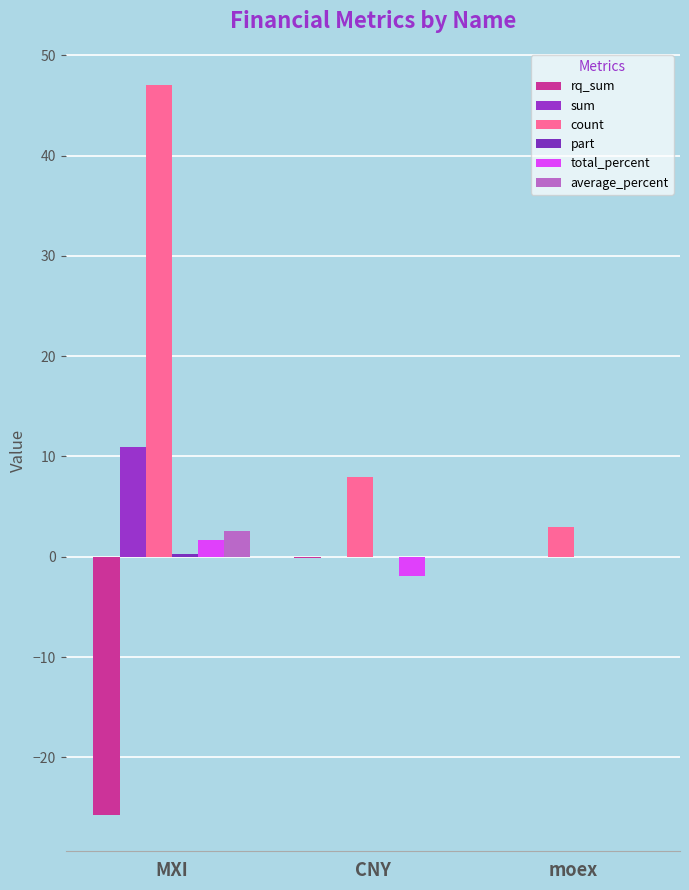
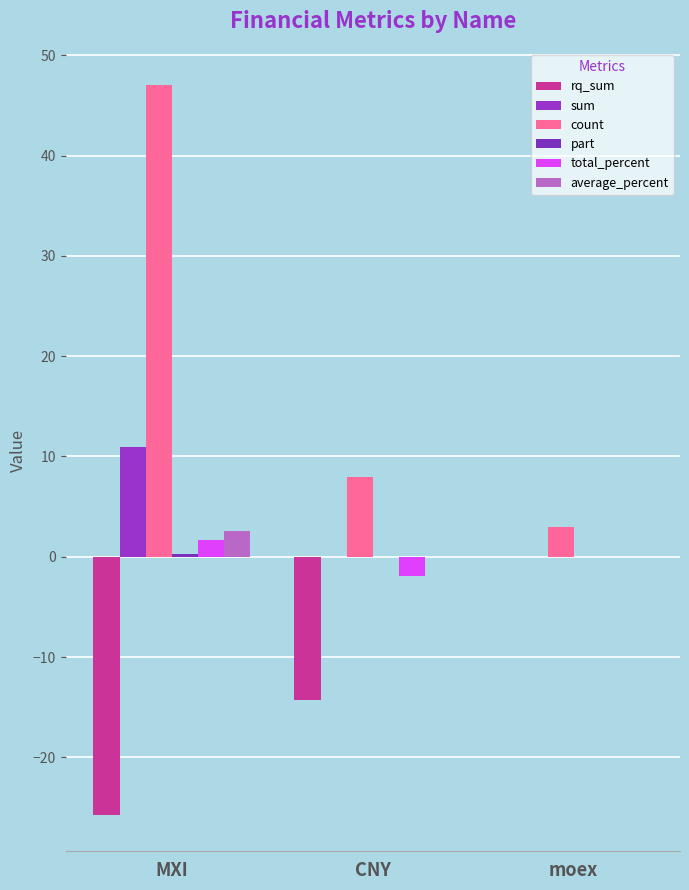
  {
    "rq_sum": {
      "MXI": -25.7,
-     "CNY": -0.1,
+     "CNY": -14.2,
      "moex": 0.0
    },
    "count": {
      "MXI": 47.0,
      "CNY": 8.0,
      "moex": 3.0
    },
    "total_percent": {
      "MXI": 1.7,
      "CNY": -1.9,
      "moex": 0.0
    },
    "average_percent": {
      "MXI": 2.6,
      "moex": 0.0
    }
  }
